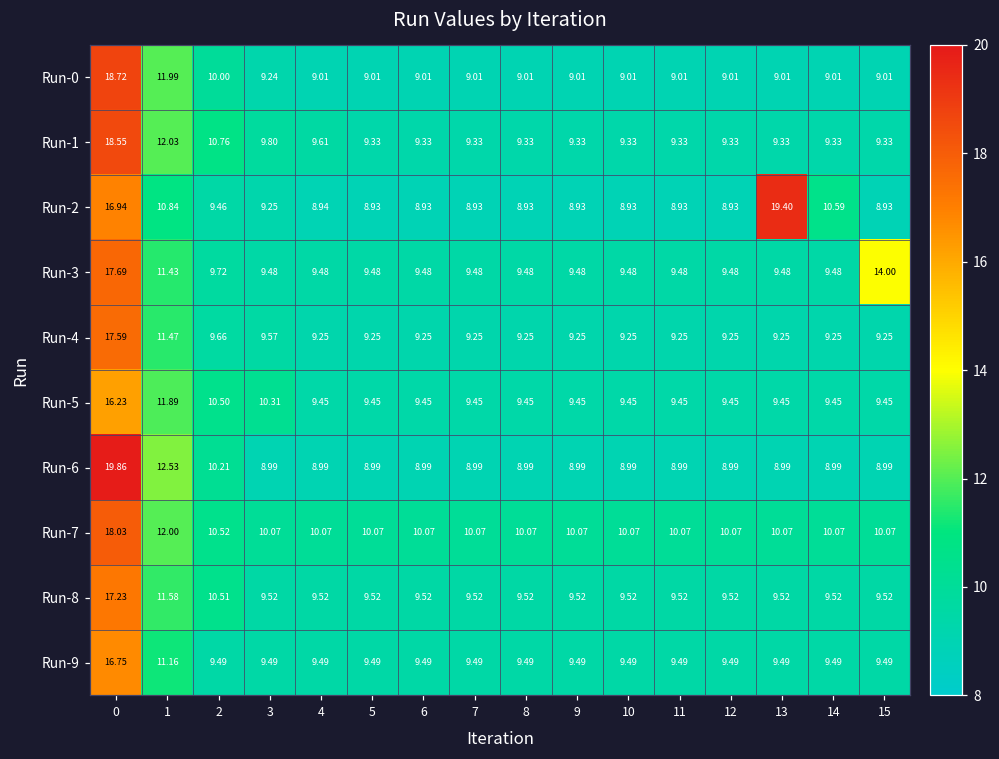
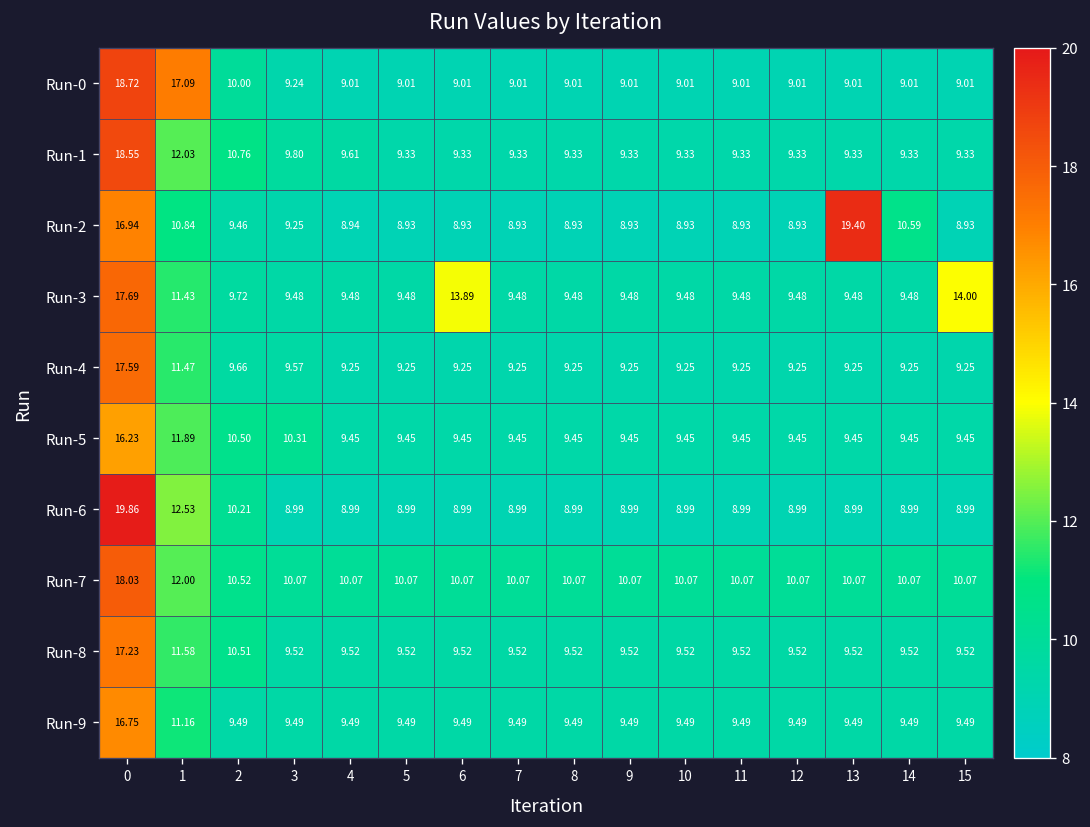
  {
    "Run-0": {
      "0": 18.72,
-     "1": 11.99,
+     "1": 17.09,
      "2": 10.00,
      "3": 9.24,
      "4": 9.01,
      "5": 9.01,
      "6": 9.01,
      "7": 9.01,
      "8": 9.01,
      "9": 9.01,
      "10": 9.01,
      "11": 9.01,
      "12": 9.01,
      "13": 9.01,
      "14": 9.01,
      "15": 9.01
    },
    "Run-1": {
      "0": 18.55,
      "1": 12.03,
      "2": 10.76,
      "3": 9.80,
      "4": 9.61,
      "5": 9.33,
      "6": 9.33,
      "7": 9.33,
      "8": 9.33,
      "9": 9.33,
      "10": 9.33,
      "11": 9.33,
      "12": 9.33,
      "13": 9.33,
      "14": 9.33,
      "15": 9.33
    },
    "Run-2": {
      "0": 16.94,
      "1": 10.84,
      "2": 9.46,
      "3": 9.25,
      "4": 8.94,
      "5": 8.93,
      "6": 8.93,
      "7": 8.93,
      "8": 8.93,
      "9": 8.93,
      "10": 8.93,
      "11": 8.93,
      "12": 8.93,
      "13": 19.40,
      "14": 10.59,
      "15": 8.93
    },
    "Run-3": {
      "0": 17.69,
      "1": 11.43,
      "2": 9.72,
      "3": 9.48,
      "4": 9.48,
      "5": 9.48,
-     "6": 9.48,
+     "6": 13.89,
      "7": 9.48,
      "8": 9.48,
      "9": 9.48,
      "10": 9.48,
      "11": 9.48,
      "12": 9.48,
      "13": 9.48,
      "14": 9.48,
      "15": 14.00
    },
    "Run-4": {
      "0": 17.59,
      "1": 11.47,
      "2": 9.66,
      "3": 9.57,
      "4": 9.25,
      "5": 9.25,
      "6": 9.25,
      "7": 9.25,
      "8": 9.25,
      "9": 9.25,
      "10": 9.25,
      "11": 9.25,
      "12": 9.25,
      "13": 9.25,
      "14": 9.25,
      "15": 9.25
    },
    "Run-5": {
      "0": 16.23,
      "1": 11.89,
      "2": 10.50,
      "3": 10.31,
      "4": 9.45,
      "5": 9.45,
      "6": 9.45,
      "7": 9.45,
      "8": 9.45,
      "9": 9.45,
      "10": 9.45,
      "11": 9.45,
      "12": 9.45,
      "13": 9.45,
      "14": 9.45,
      "15": 9.45
    },
    "Run-6": {
      "0": 19.86,
      "1": 12.53,
      "2": 10.21,
      "3": 8.99,
      "4": 8.99,
      "5": 8.99,
      "6": 8.99,
      "7": 8.99,
      "8": 8.99,
      "9": 8.99,
      "10": 8.99,
      "11": 8.99,
      "12": 8.99,
      "13": 8.99,
      "14": 8.99,
      "15": 8.99
    },
    "Run-7": {
      "0": 18.03,
      "1": 12.00,
      "2": 10.52,
      "3": 10.07,
      "4": 10.07,
      "5": 10.07,
      "6": 10.07,
      "7": 10.07,
      "8": 10.07,
      "9": 10.07,
      "10": 10.07,
      "11": 10.07,
      "12": 10.07,
      "13": 10.07,
      "14": 10.07,
      "15": 10.07
    },
    "Run-8": {
      "0": 17.23,
      "1": 11.58,
      "2": 10.51,
      "3": 9.52,
      "4": 9.52,
      "5": 9.52,
      "6": 9.52,
      "7": 9.52,
      "8": 9.52,
      "9": 9.52,
      "10": 9.52,
      "11": 9.52,
      "12": 9.52,
      "13": 9.52,
      "14": 9.52,
      "15": 9.52
    },
    "Run-9": {
      "0": 16.75,
      "1": 11.16,
      "2": 9.49,
      "3": 9.49,
      "4": 9.49,
      "5": 9.49,
      "6": 9.49,
      "7": 9.49,
      "8": 9.49,
      "9": 9.49,
      "10": 9.49,
      "11": 9.49,
      "12": 9.49,
      "13": 9.49,
      "14": 9.49,
      "15": 9.49
    }
  }
